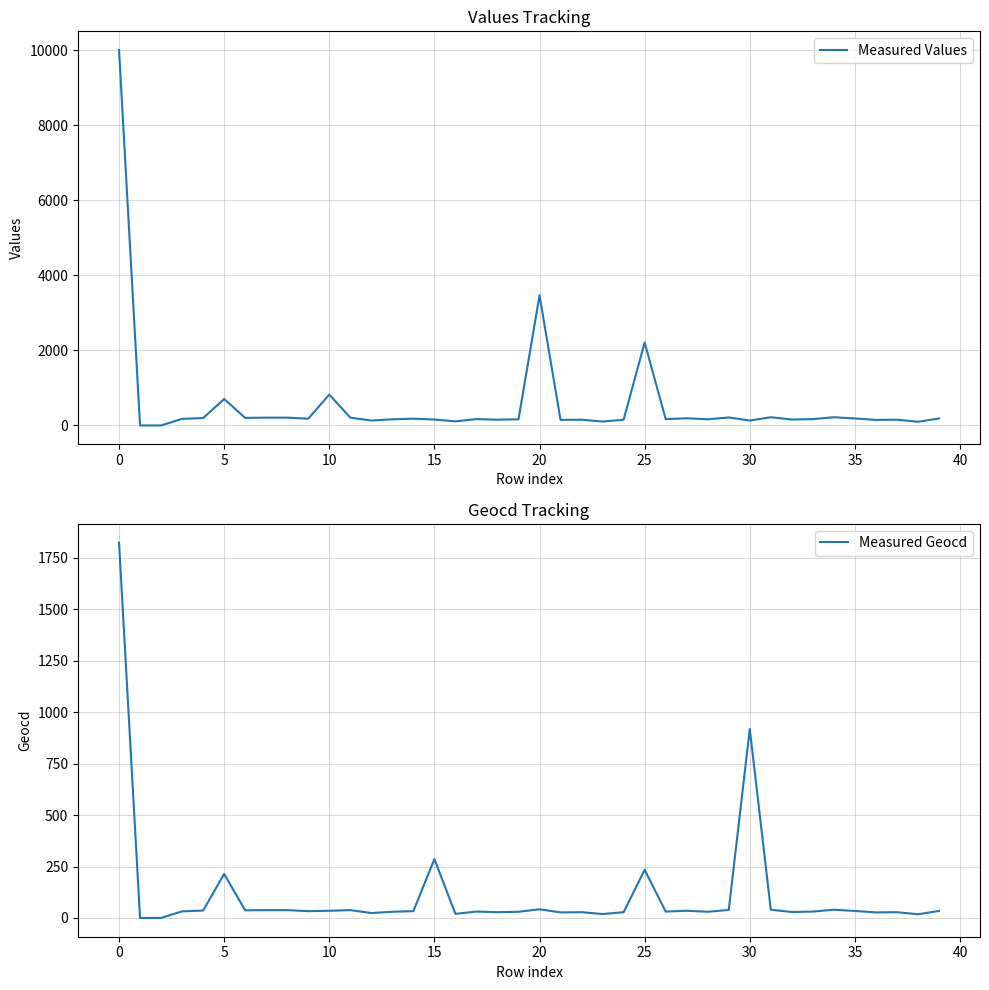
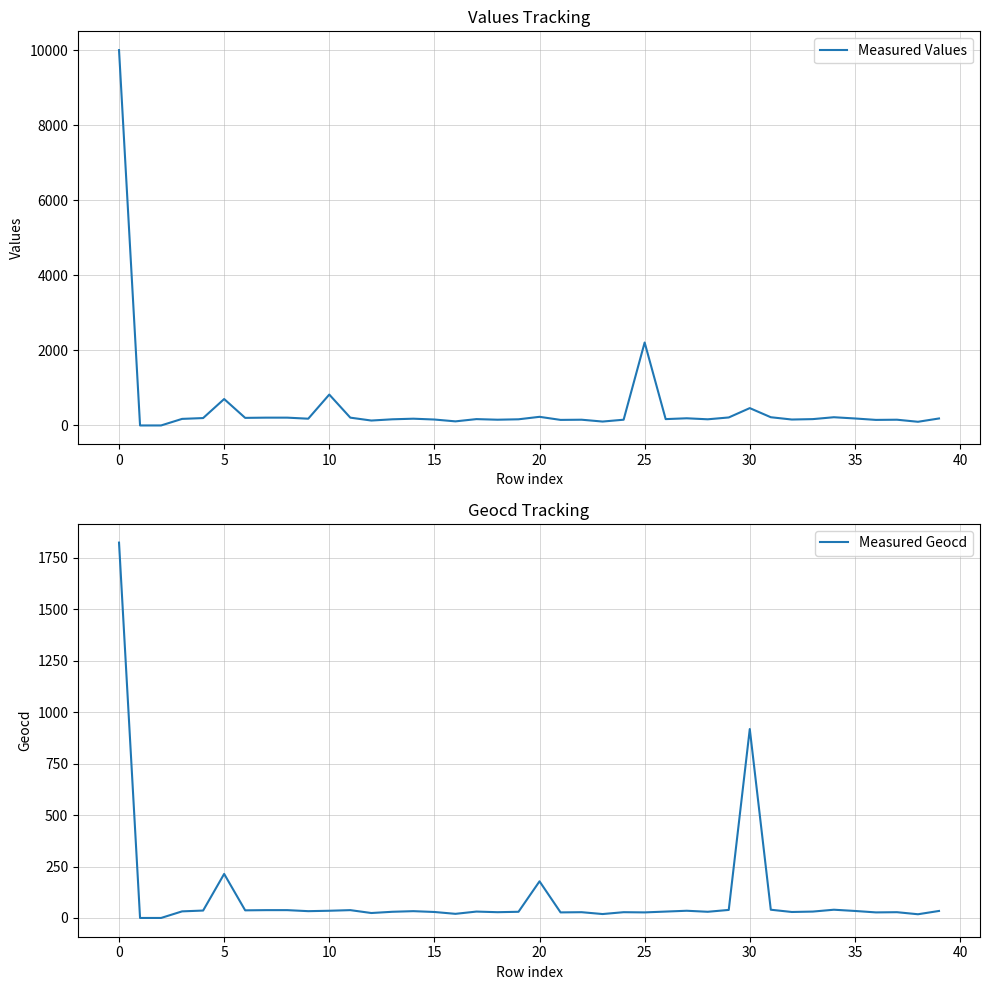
  {
    "Values Tracking": {
      "0": 10000,
      "5": 700,
      "10": 800,
      "15": 200,
-     "20": 3500,
+     "20": 200,
      "25": 2200,
-     "30": 100,
+     "30": 500,
      "35": 200
    },
    "Geocd Tracking": {
      "0": 1820,
      "5": 210,
      "10": 40,
-     "15": 290,
-     "20": 40,
-     "25": 230,
+     "15": 30,
+     "20": 180,
+     "25": 30,
      "30": 920,
      "35": 30
    }
  }
